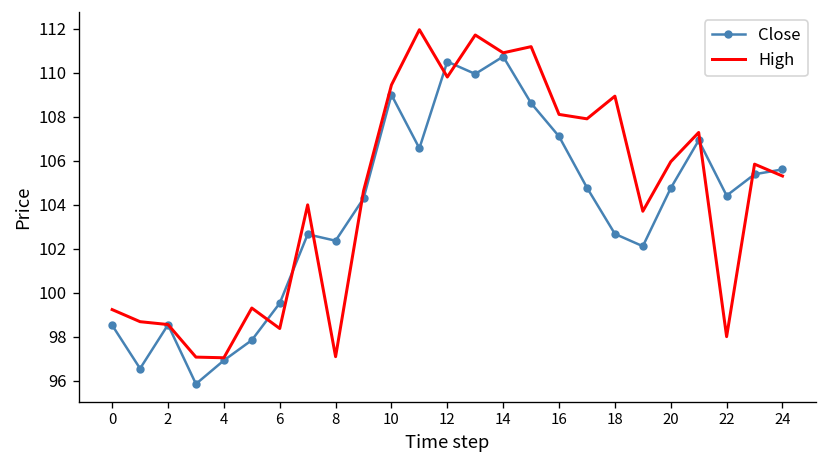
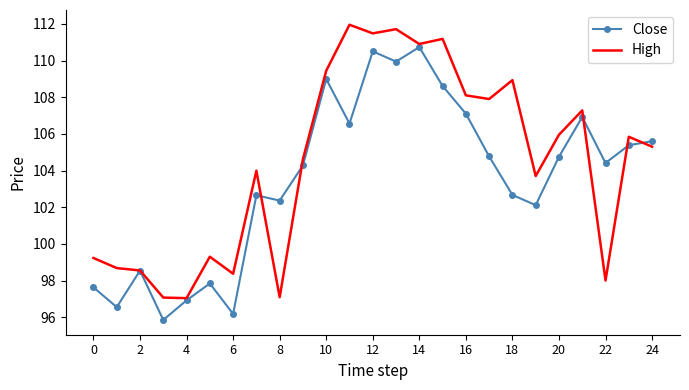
  {
    "Close": {
-     "0": 98.5,
-     "6": 99.5,
+     "0": 97.6,
+     "6": 96.2,
      "8": 102.4,
      "10": 109.0,
      "12": 110.5,
      "14": 110.7,
      "16": 107.1,
      "18": 102.7,
      "20": 104.8,
      "22": 104.4,
      "24": 105.6
    },
    "High": {
      "0": 99.2,
      "6": 98.4,
      "8": 97.1,
      "10": 109.4,
-     "12": 109.8,
+     "12": 111.5,
      "14": 110.9,
      "16": 108.1,
      "18": 108.9,
      "20": 106.0,
      "22": 98.0,
      "24": 105.3
    }
  }
